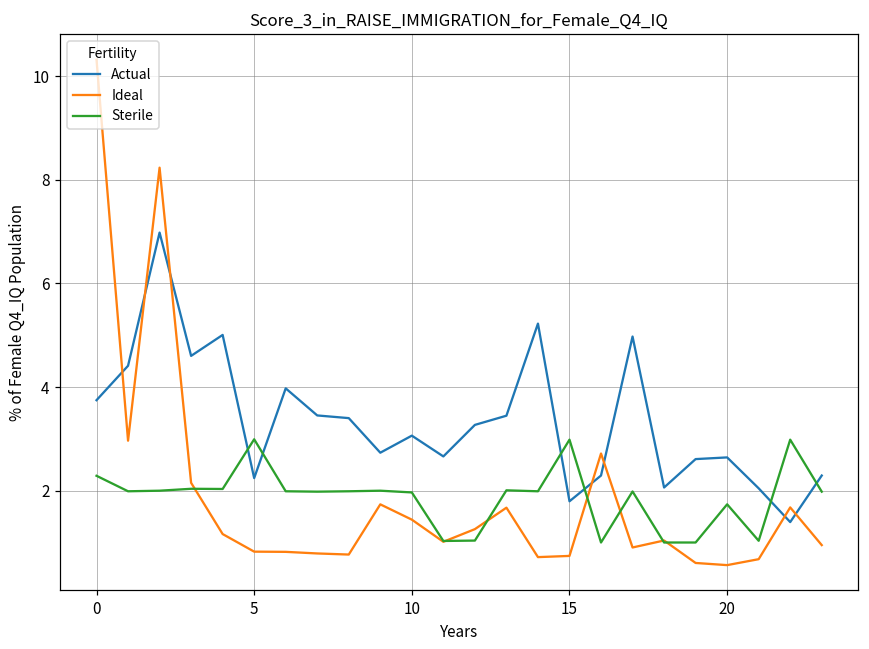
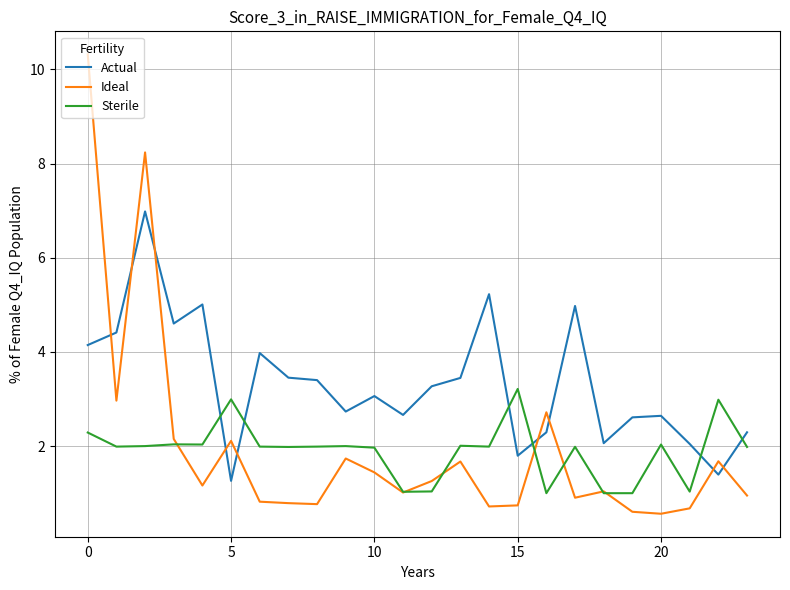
  {
    "Actual": {
-     "0": 3.7,
-     "5": 2.2,
+     "0": 4.1,
+     "5": 1.3,
      "10": 3.1,
      "15": 1.8,
      "20": 2.6
    },
    "Ideal": {
-     "5": 0.8,
+     "5": 2.1,
      "10": 1.4,
      "15": 0.7,
      "20": 0.6
    },
    "Sterile": {
      "0": 2.3,
      "5": 3.0,
      "10": 2.0,
-     "15": 3.0,
-     "20": 1.7
+     "15": 3.2,
+     "20": 2.0
    }
  }
